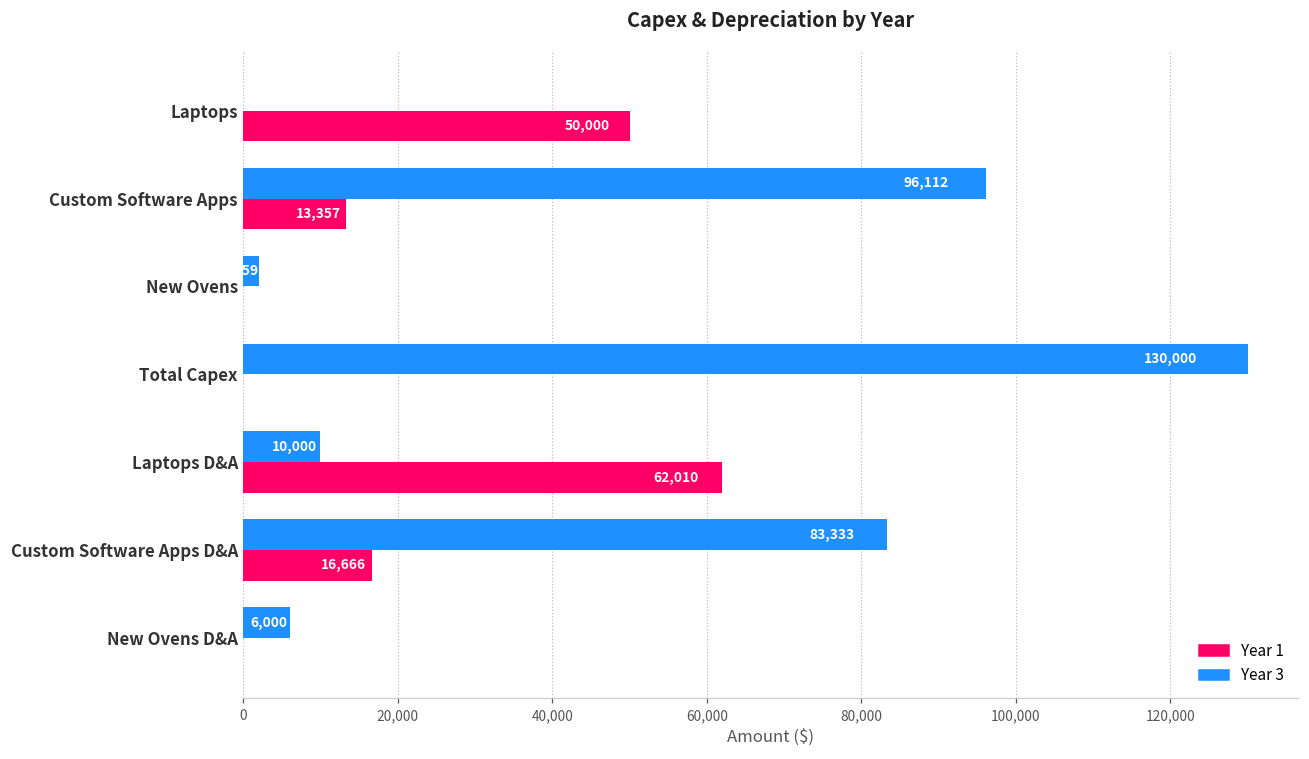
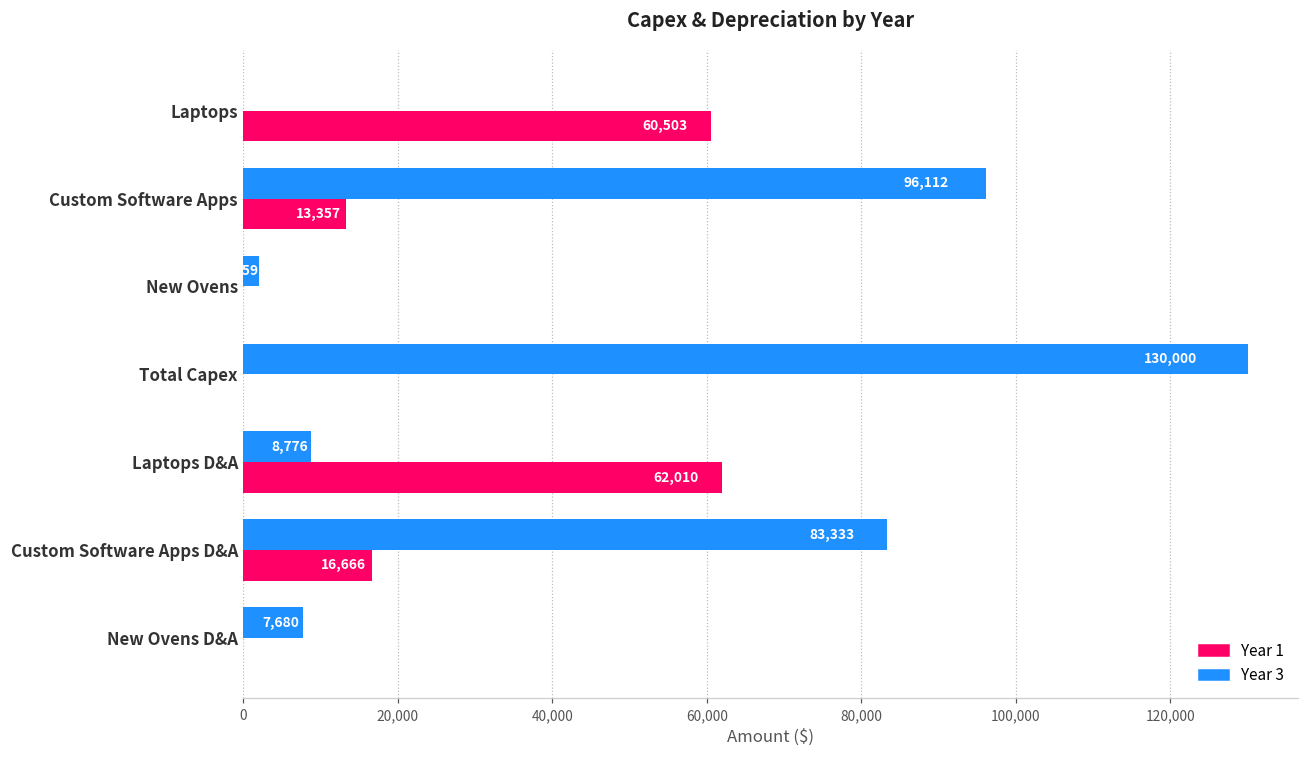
  {
    "Year 1": {
-     "Laptops": "50,000",
+     "Laptops": "60,503",
      "Custom Software Apps": "13,357",
      "Laptops D&A": "62,010"
    },
    "Year 3": {
      "Custom Software Apps": "96,112",
      "Total Capex": "130,000",
-     "Laptops D&A": "10,000",
+     "Laptops D&A": "8,776",
      "Custom Software Apps D&A": "83,333",
-     "New Ovens D&A": "6,000"
+     "New Ovens D&A": "7,680"
    }
  }
